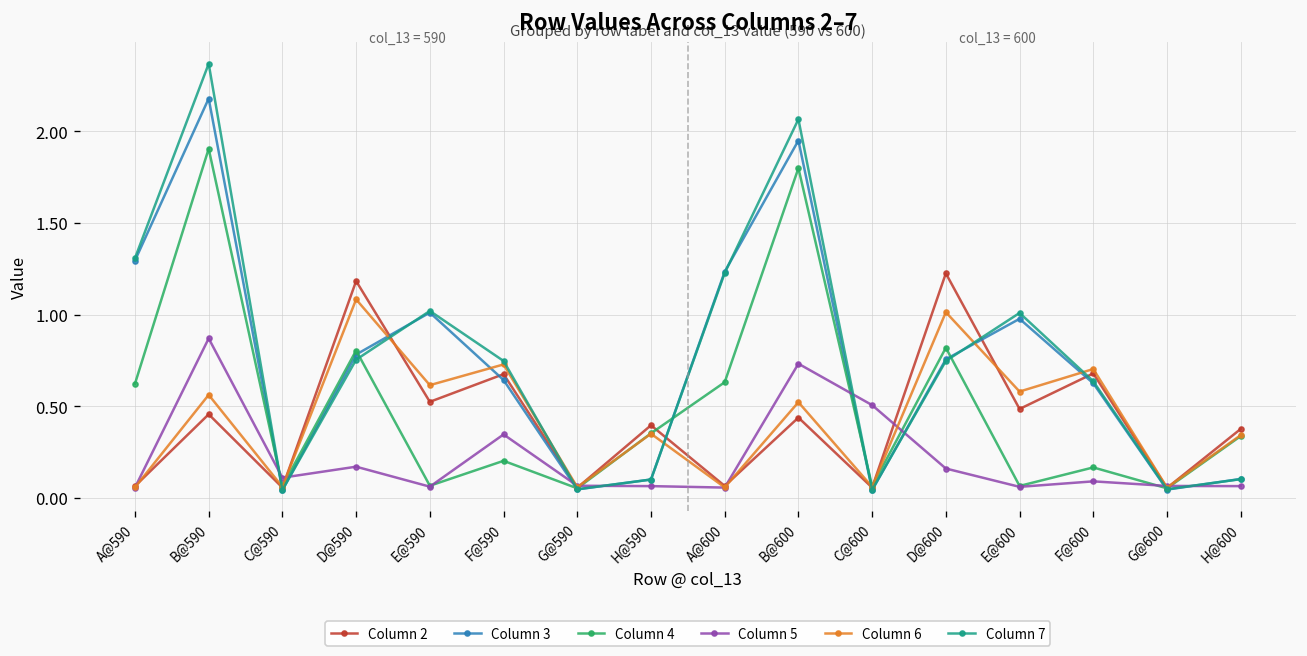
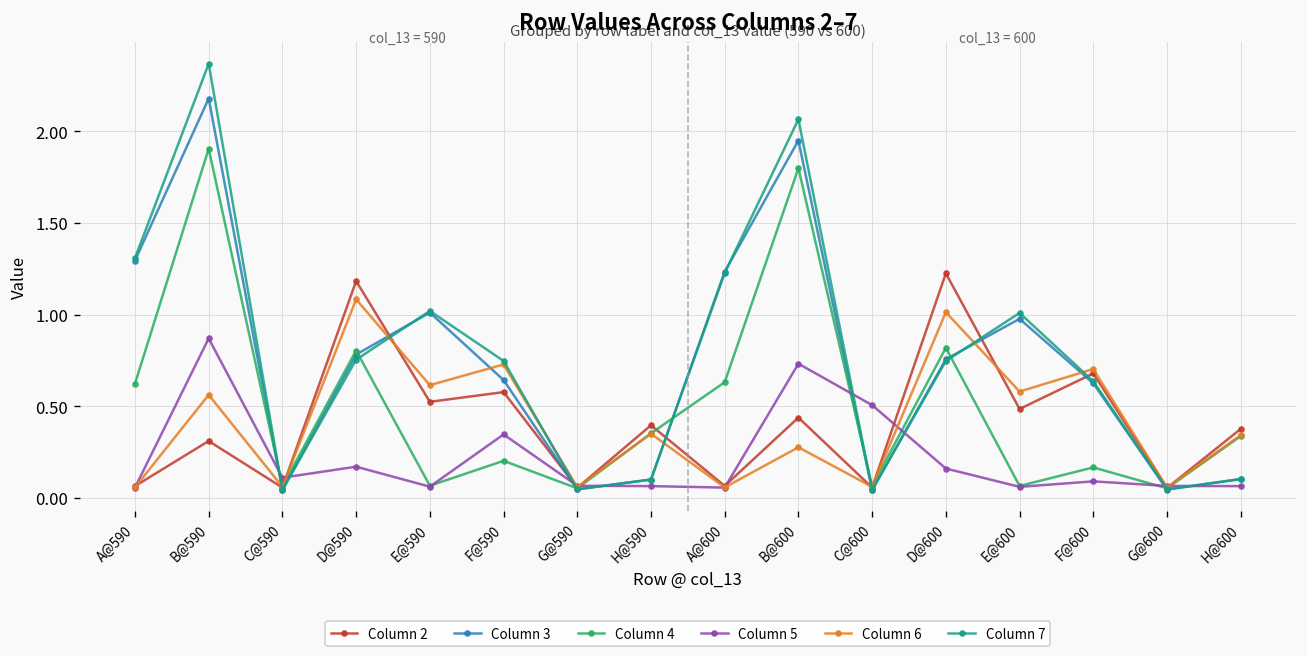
  {
    "Column 2": {
-     "B@590": 0.46,
+     "B@590": 0.31,
      "D@590": 1.18,
      "E@590": 0.52,
-     "F@590": 0.68,
+     "F@590": 0.58,
      "H@590": 0.40,
      "B@600": 0.44,
      "D@600": 1.23,
      "E@600": 0.49,
      "F@600": 0.68,
      "H@600": 0.38
    },
    "Column 3": {
      "B@590": 2.18,
      "D@590": 0.78,
      "F@590": 0.64,
      "B@600": 1.95,
      "E@600": 0.98
    },
    "Column 5": {
      "B@590": 0.87,
      "C@590": 0.11,
      "D@590": 0.17,
      "F@590": 0.35,
      "H@590": 0.06,
      "B@600": 0.73,
      "C@600": 0.51,
      "D@600": 0.16,
      "F@600": 0.09,
      "H@600": 0.06
    },
    "Column 6": {
      "B@590": 0.56,
      "D@590": 1.08,
      "E@590": 0.62,
      "F@590": 0.73,
-     "B@600": 0.52,
+     "B@600": 0.28,
      "D@600": 1.01,
      "E@600": 0.58,
      "F@600": 0.70
    }
  }
